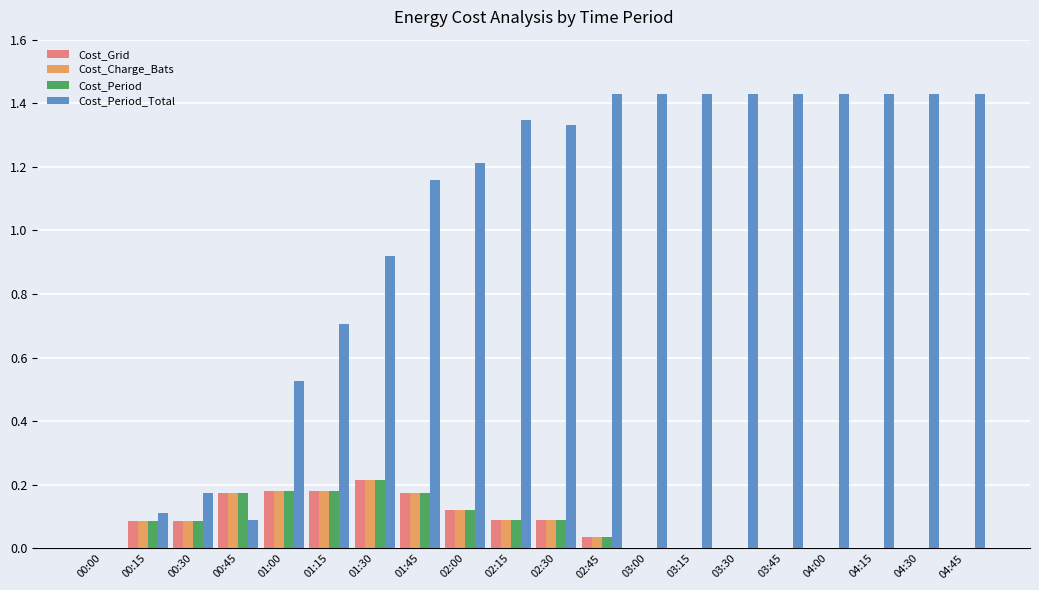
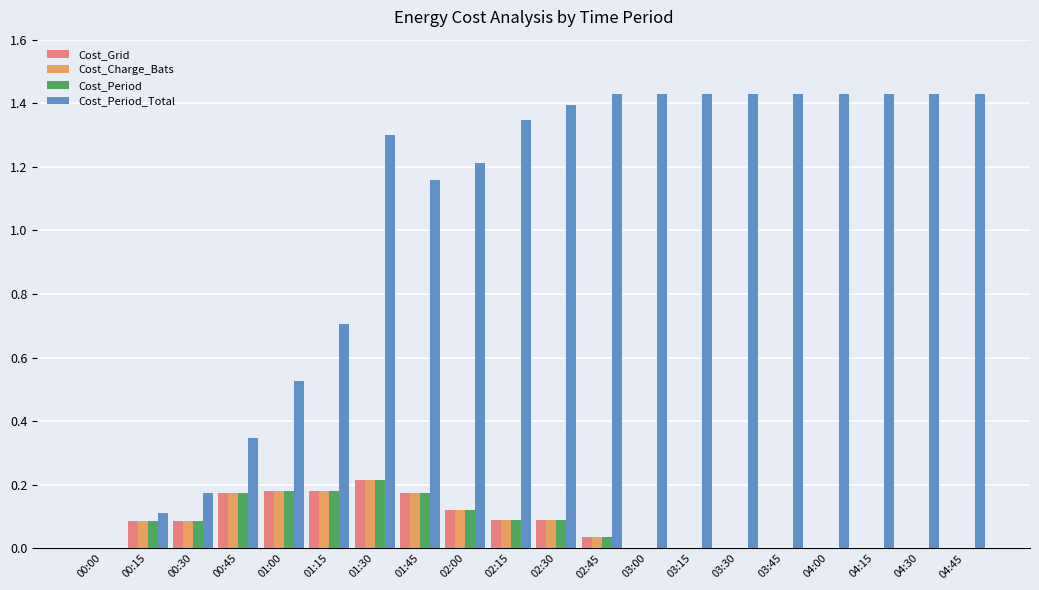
  {
    "Cost_Period": {
      "00:00": 0.00,
      "00:15": 0.09,
      "00:30": 0.09,
      "00:45": 0.17,
      "01:00": 0.18,
      "01:15": 0.18,
      "01:30": 0.21,
      "01:45": 0.17,
      "02:00": 0.12,
      "02:15": 0.09,
      "02:30": 0.09,
      "02:45": 0.03,
      "03:00": 0.00,
      "03:15": 0.00,
      "03:30": 0.00,
      "03:45": 0.00,
      "04:00": 0.00,
      "04:15": 0.00,
      "04:30": 0.00,
      "04:45": 0.00
    },
    "Cost_Period_Total": {
      "00:00": 0.00,
      "00:15": 0.11,
      "00:30": 0.17,
-     "00:45": 0.09,
+     "00:45": 0.35,
      "01:00": 0.53,
      "01:15": 0.71,
-     "01:30": 0.92,
+     "01:30": 1.30,
      "01:45": 1.16,
      "02:00": 1.21,
      "02:15": 1.35,
-     "02:30": 1.33,
+     "02:30": 1.39,
      "02:45": 1.43,
      "03:00": 1.43,
      "03:15": 1.43,
      "03:30": 1.43,
      "03:45": 1.43,
      "04:00": 1.43,
      "04:15": 1.43,
      "04:30": 1.43,
      "04:45": 1.43
    }
  }
